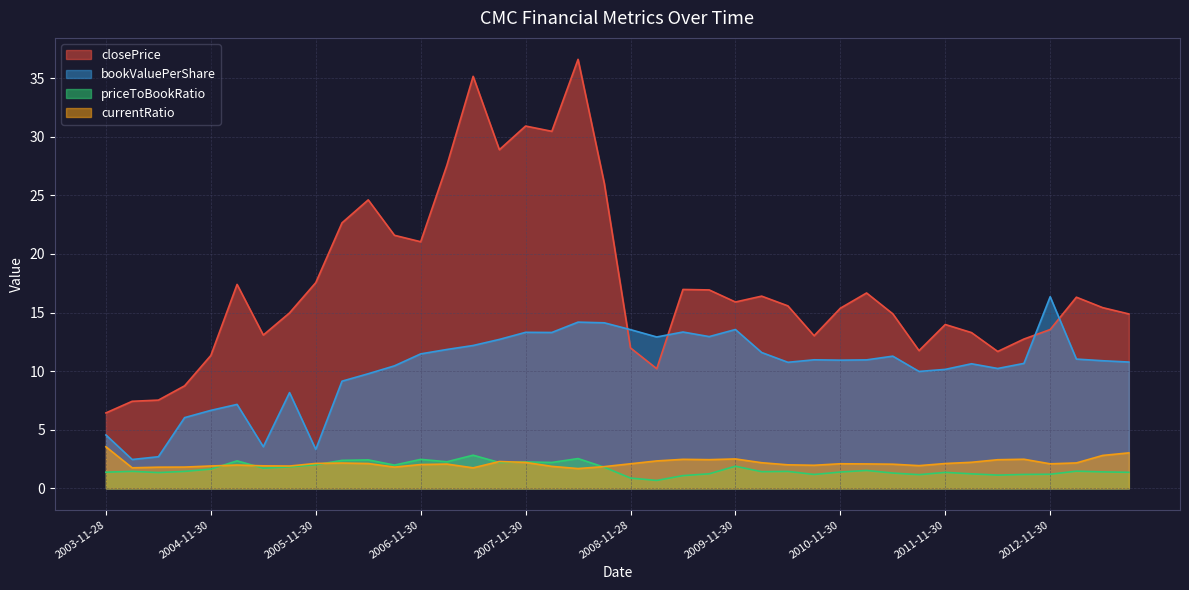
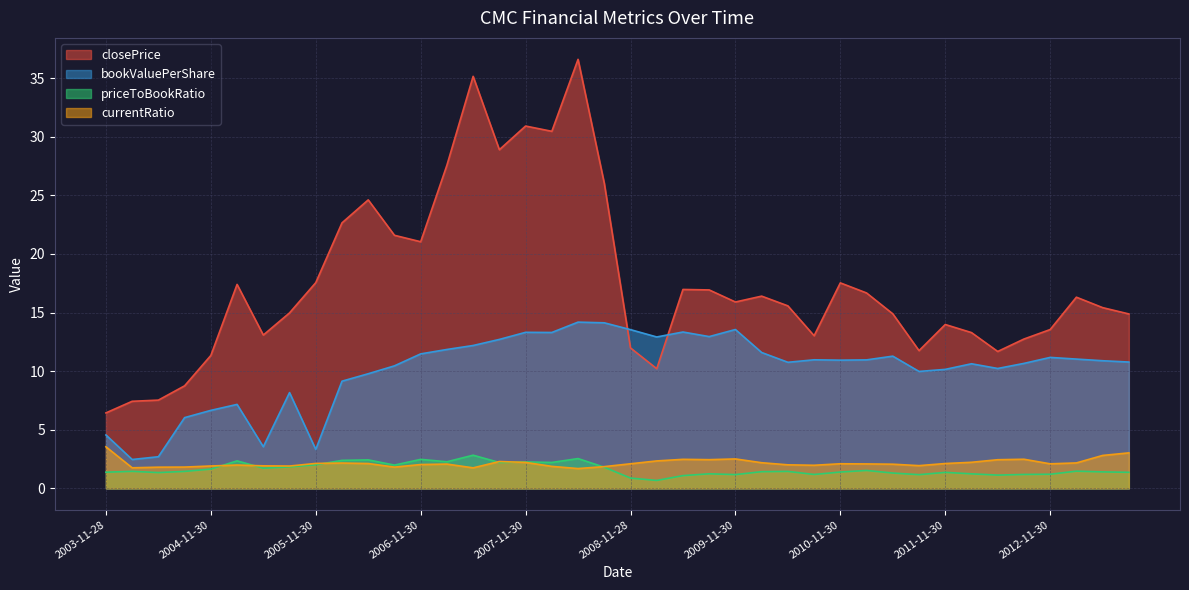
  {
    "closePrice": {
      "2003-11-28": 6.4,
      "2004-11-30": 11.3,
      "2005-11-30": 17.6,
      "2006-11-30": 21.0,
      "2007-11-30": 30.9,
      "2008-11-28": 12.0,
      "2009-11-30": 15.9,
-     "2010-11-30": 15.4,
+     "2010-11-30": 17.5,
      "2011-11-30": 14.0,
      "2012-11-30": 13.6
    },
    "bookValuePerShare": {
      "2003-11-28": 4.6,
      "2004-11-30": 6.7,
      "2005-11-30": 3.3,
      "2006-11-30": 11.5,
      "2007-11-30": 13.3,
      "2008-11-28": 13.5,
      "2009-11-30": 13.6,
      "2010-11-30": 10.9,
      "2011-11-30": 10.2,
-     "2012-11-30": 16.4
+     "2012-11-30": 11.2
    },
    "priceToBookRatio": {
      "2003-11-28": 1.4,
      "2004-11-30": 1.6,
      "2006-11-30": 2.5,
      "2008-11-28": 0.9,
-     "2009-11-30": 1.9,
+     "2009-11-30": 1.2,
      "2010-11-30": 1.4,
      "2011-11-30": 1.4,
      "2012-11-30": 1.2
    },
    "currentRatio": {
      "2003-11-28": 3.5,
      "2004-11-30": 1.9,
      "2006-11-30": 2.0,
      "2008-11-28": 2.1,
      "2009-11-30": 2.5,
      "2010-11-30": 2.1,
      "2011-11-30": 2.1,
      "2012-11-30": 2.1
    }
  }
